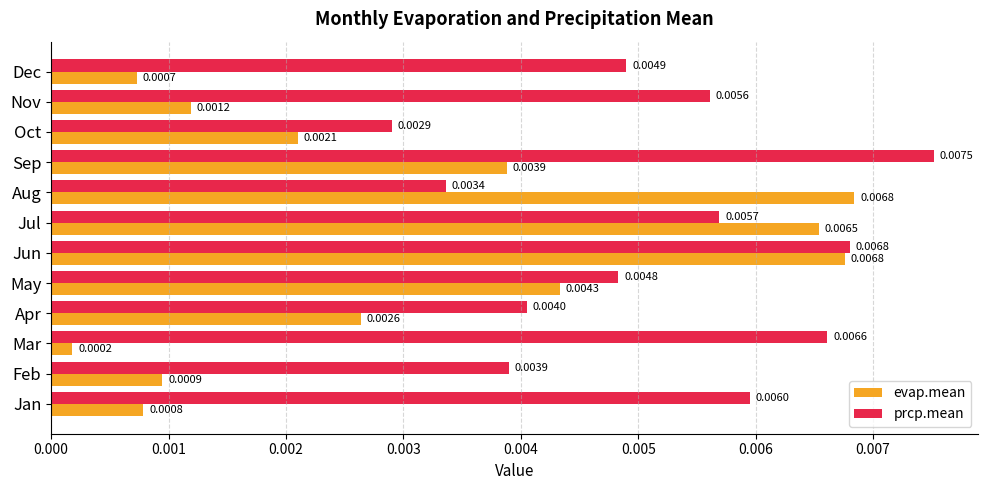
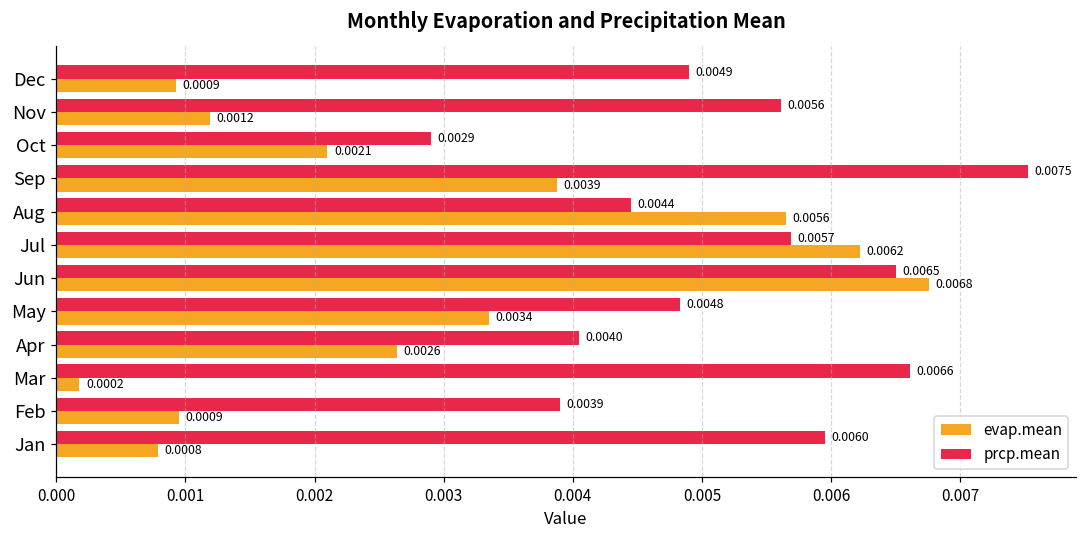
  {
    "evap.mean": {
-     "Dec": 0.0007,
+     "Dec": 0.0009,
      "Nov": 0.0012,
      "Oct": 0.0021,
      "Sep": 0.0039,
-     "Aug": 0.0068,
-     "Jul": 0.0065,
+     "Aug": 0.0056,
+     "Jul": 0.0062,
      "Jun": 0.0068,
-     "May": 0.0043,
+     "May": 0.0034,
      "Apr": 0.0026,
      "Mar": 0.0002,
      "Feb": 0.0009,
      "Jan": 0.0008
    },
    "prcp.mean": {
      "Dec": 0.0049,
      "Nov": 0.0056,
      "Oct": 0.0029,
      "Sep": 0.0075,
-     "Aug": 0.0034,
+     "Aug": 0.0044,
      "Jul": 0.0057,
-     "Jun": 0.0068,
+     "Jun": 0.0065,
      "May": 0.0048,
      "Apr": 0.0040,
      "Mar": 0.0066,
      "Feb": 0.0039,
      "Jan": 0.0060
    }
  }
